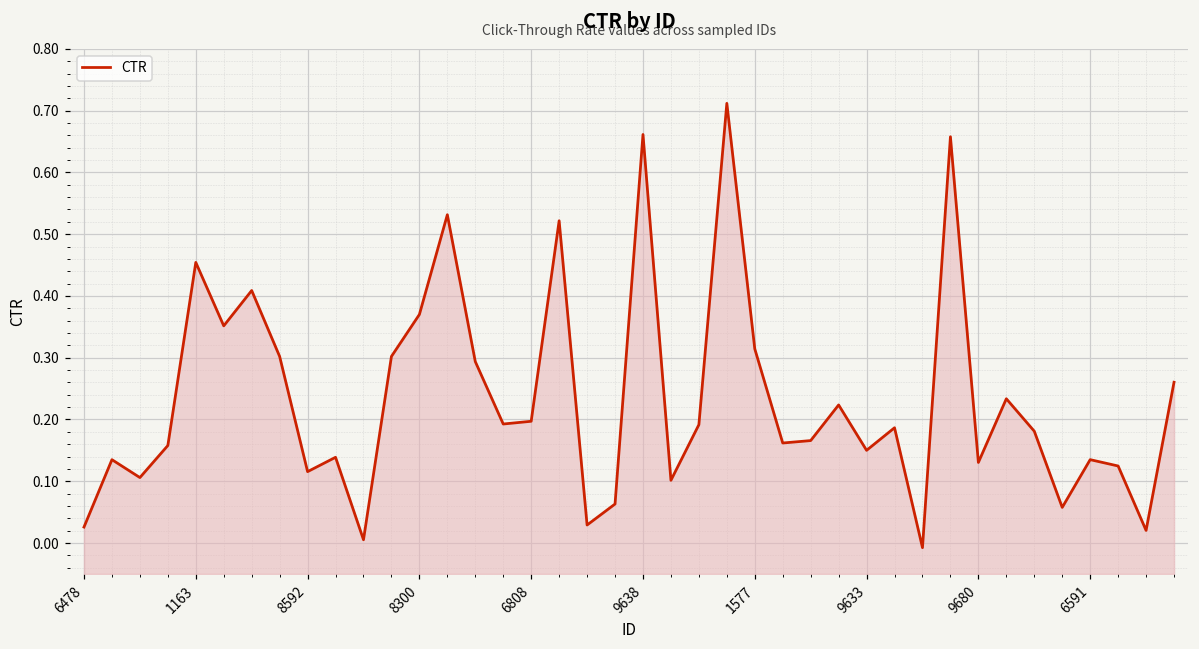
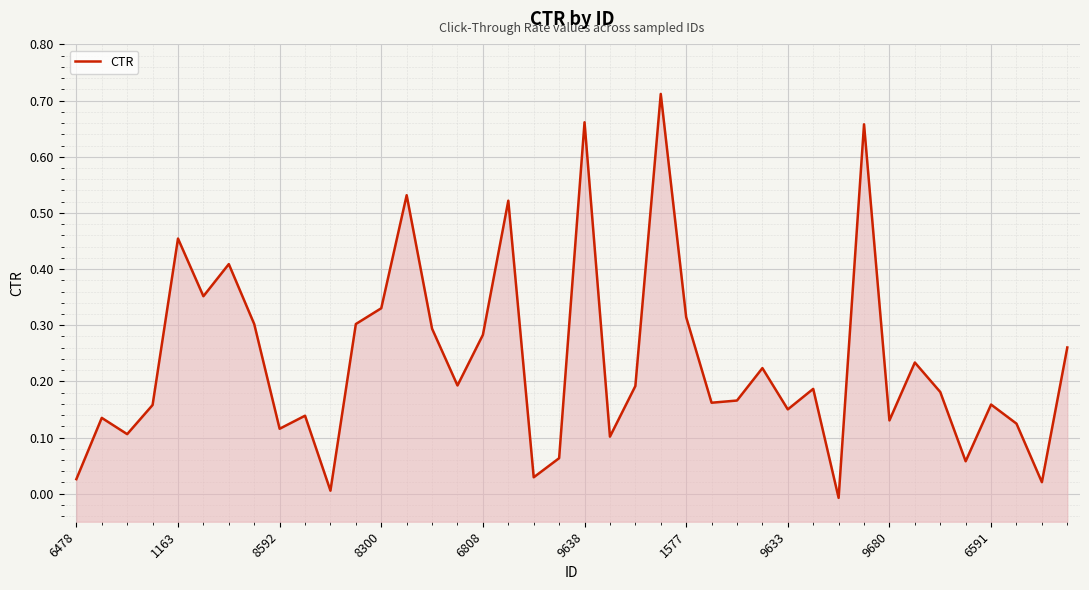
  {
    "6478": 0.03,
    "1163": 0.45,
    "8592": 0.12,
-   "8300": 0.37,
-   "6808": 0.20,
+   "8300": 0.33,
+   "6808": 0.28,
    "9638": 0.66,
    "1577": 0.31,
    "9633": 0.15,
    "9680": 0.13,
-   "6591": 0.13
+   "6591": 0.16
  }
